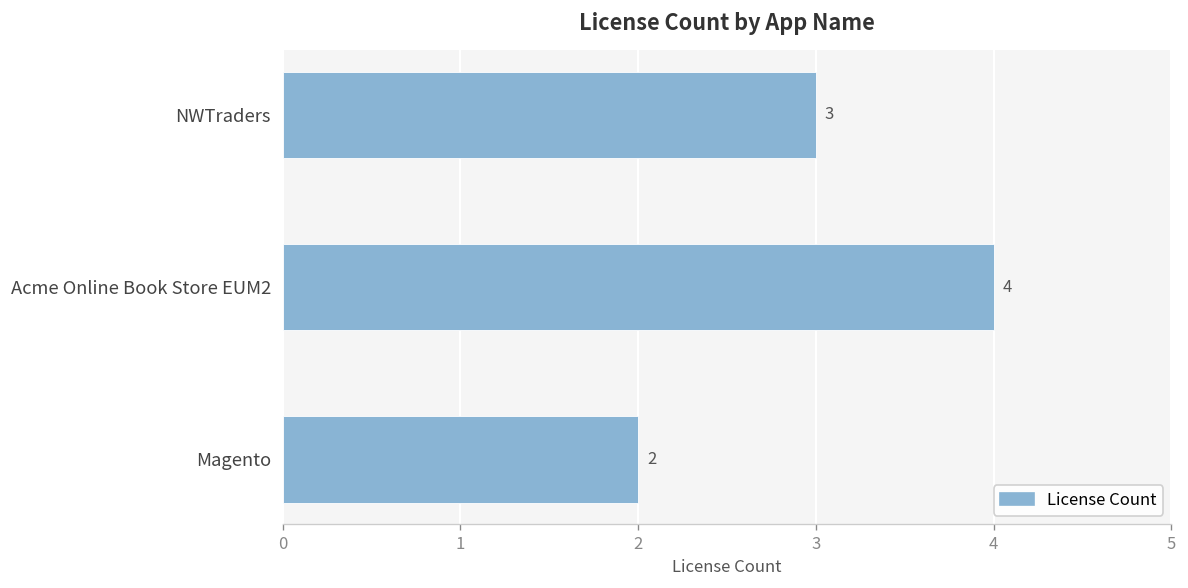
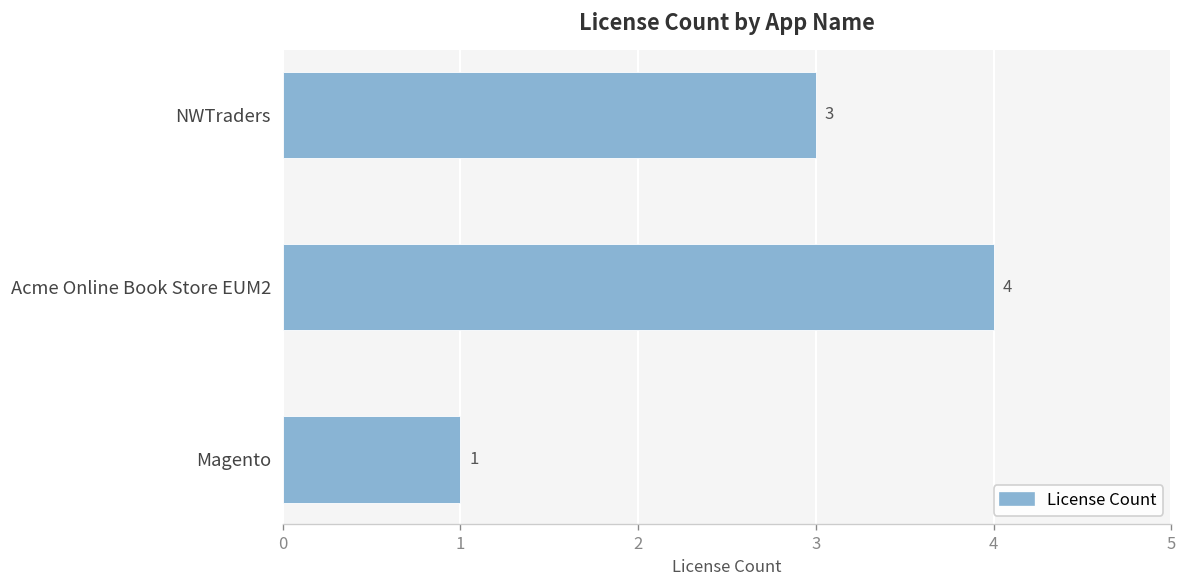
  {
    "NWTraders": 3,
    "Acme Online Book Store EUM2": 4,
-   "Magento": 2
+   "Magento": 1
  }
